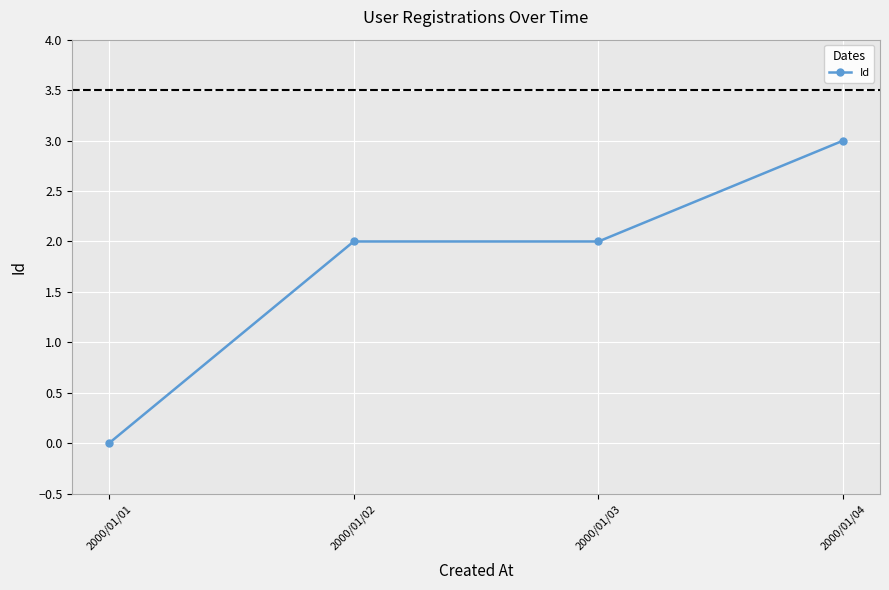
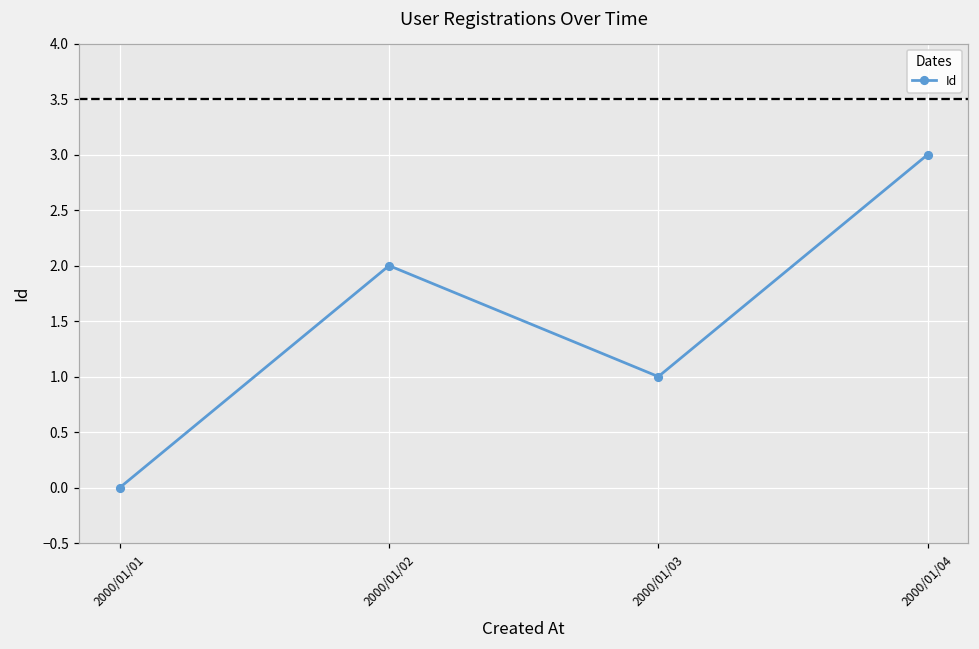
  {
    "2000/01/01": 0,
    "2000/01/02": 2,
-   "2000/01/03": 2,
+   "2000/01/03": 1,
    "2000/01/04": 3
  }
